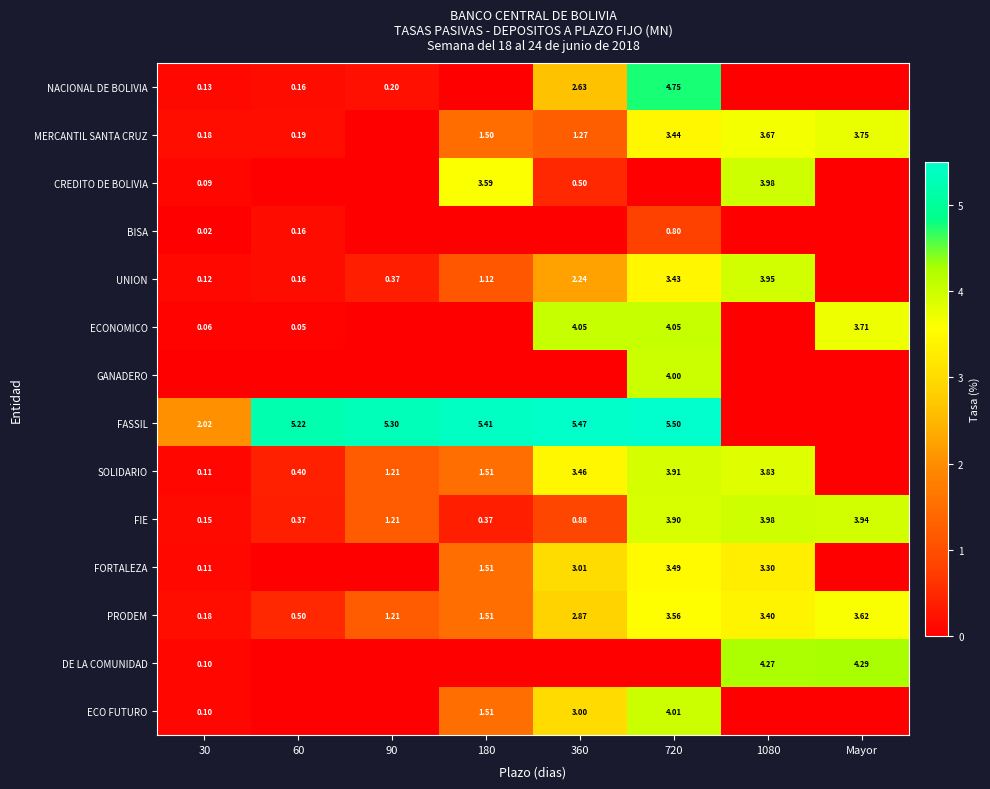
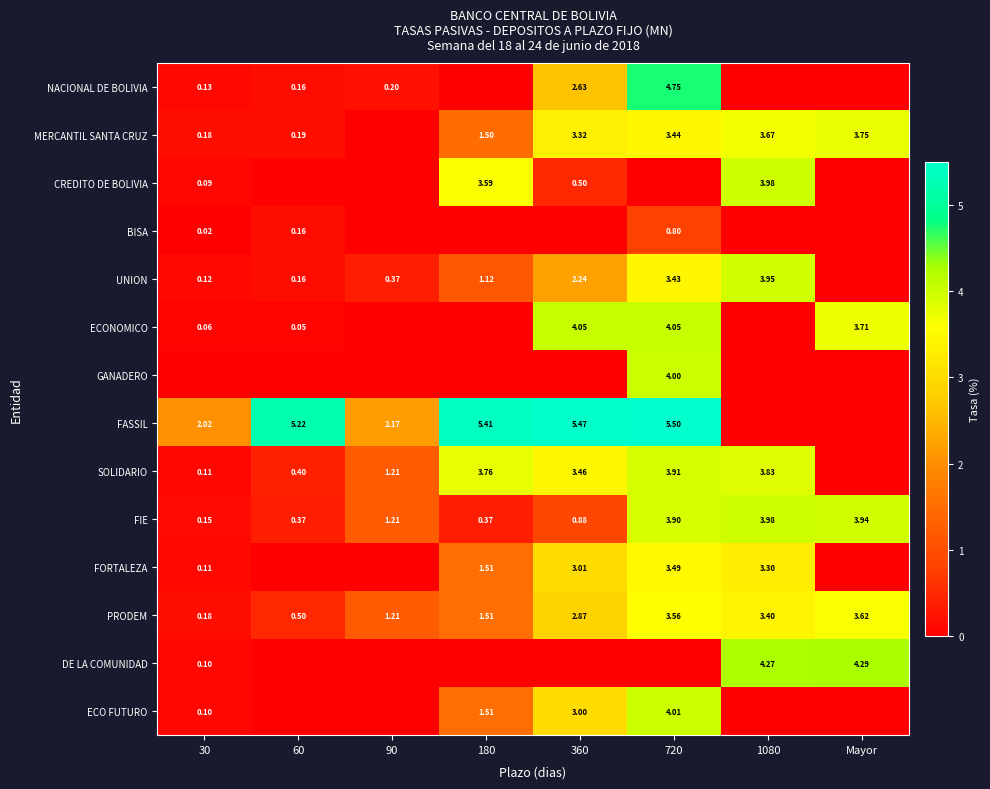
  {
    "NACIONAL DE BOLIVIA": {
      "30": 0.13,
      "60": 0.16,
      "90": 0.20,
      "360": 2.63,
      "720": 4.75
    },
    "MERCANTIL SANTA CRUZ": {
      "30": 0.18,
      "60": 0.19,
      "180": 1.50,
-     "360": 1.27,
+     "360": 3.32,
      "720": 3.44,
      "1080": 3.67,
      "Mayor": 3.75
    },
    "CREDITO DE BOLIVIA": {
      "30": 0.09,
      "180": 3.59,
      "360": 0.50,
      "1080": 3.98
    },
    "BISA": {
      "30": 0.02,
      "60": 0.16,
      "720": 0.80
    },
    "UNION": {
      "30": 0.12,
      "60": 0.16,
      "90": 0.37,
      "180": 1.12,
      "360": 2.24,
      "720": 3.43,
      "1080": 3.95
    },
    "ECONOMICO": {
      "30": 0.06,
      "60": 0.05,
      "360": 4.05,
      "720": 4.05,
      "Mayor": 3.71
    },
    "GANADERO": {
      "720": 4.00
    },
    "FASSIL": {
      "30": 2.02,
      "60": 5.22,
-     "90": 5.30,
+     "90": 2.17,
      "180": 5.41,
      "360": 5.47,
      "720": 5.50
    },
    "SOLIDARIO": {
      "30": 0.11,
      "60": 0.40,
      "90": 1.21,
-     "180": 1.51,
+     "180": 3.76,
      "360": 3.46,
      "720": 3.91,
      "1080": 3.83
    },
    "FIE": {
      "30": 0.15,
      "60": 0.37,
      "90": 1.21,
      "180": 0.37,
      "360": 0.88,
      "720": 3.90,
      "1080": 3.98,
      "Mayor": 3.94
    },
    "FORTALEZA": {
      "30": 0.11,
      "180": 1.51,
      "360": 3.01,
      "720": 3.49,
      "1080": 3.30
    },
    "PRODEM": {
      "30": 0.18,
      "60": 0.50,
      "90": 1.21,
      "180": 1.51,
      "360": 2.87,
      "720": 3.56,
      "1080": 3.40,
      "Mayor": 3.62
    },
    "DE LA COMUNIDAD": {
      "30": 0.10,
      "1080": 4.27,
      "Mayor": 4.29
    },
    "ECO FUTURO": {
      "30": 0.10,
      "180": 1.51,
      "360": 3.00,
      "720": 4.01
    }
  }
